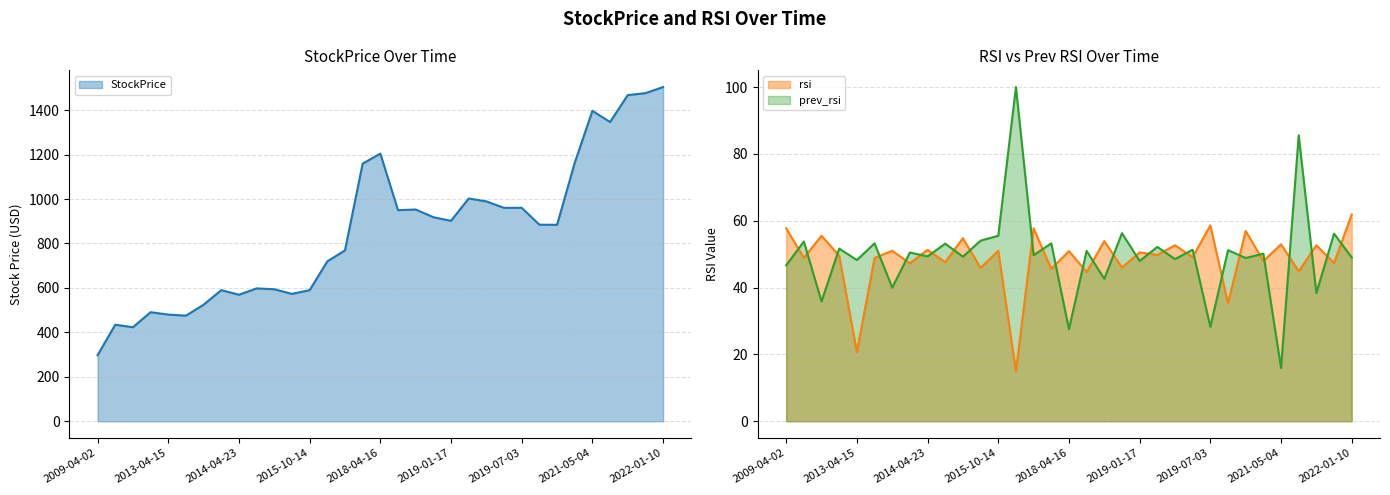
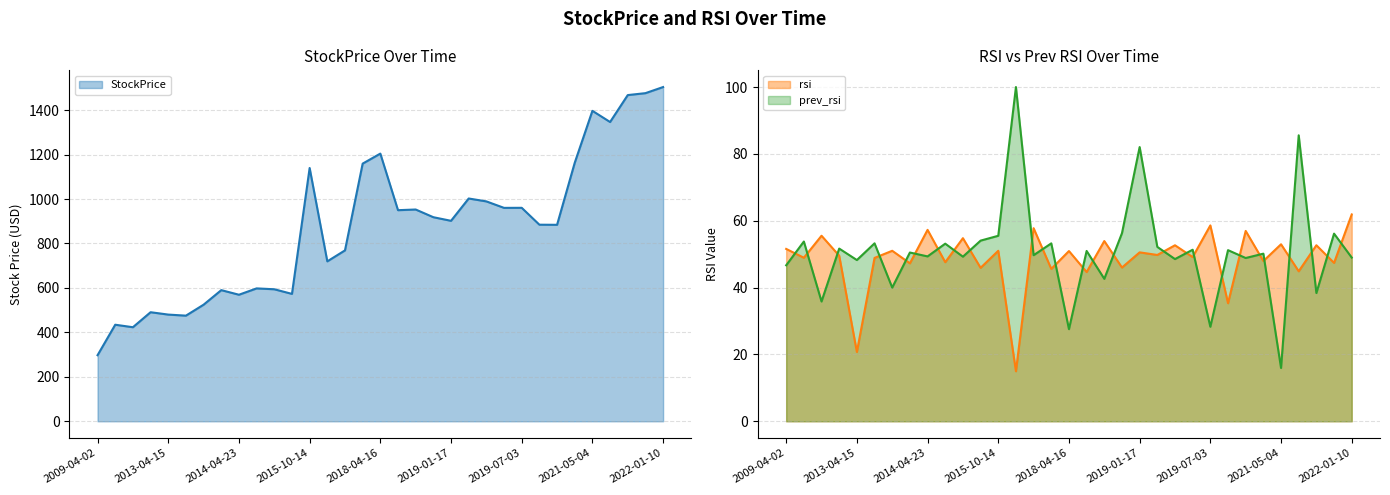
  {
    "StockPrice Over Time": {
      "2009-04-02": 300,
      "2013-04-15": 480,
      "2014-04-23": 570,
-     "2015-10-14": 590,
+     "2015-10-14": 1140,
      "2018-04-16": 1200,
      "2019-01-17": 900,
      "2019-07-03": 960,
      "2021-05-04": 1400,
      "2022-01-10": 1500
    },
    "RSI vs Prev RSI Over Time": {
      "rsi": {
-       "2009-04-02": 58,
+       "2009-04-02": 52,
        "2013-04-15": 21,
-       "2014-04-23": 51,
+       "2014-04-23": 57,
        "2015-10-14": 51,
        "2018-04-16": 51,
        "2019-01-17": 51,
        "2019-07-03": 59,
        "2021-05-04": 53,
        "2022-01-10": 62
      },
      "prev_rsi": {
        "2009-04-02": 47,
        "2013-04-15": 48,
        "2014-04-23": 49,
        "2015-10-14": 56,
        "2018-04-16": 28,
-       "2019-01-17": 48,
+       "2019-01-17": 82,
        "2019-07-03": 28,
        "2021-05-04": 16,
        "2022-01-10": 49
      }
    }
  }
